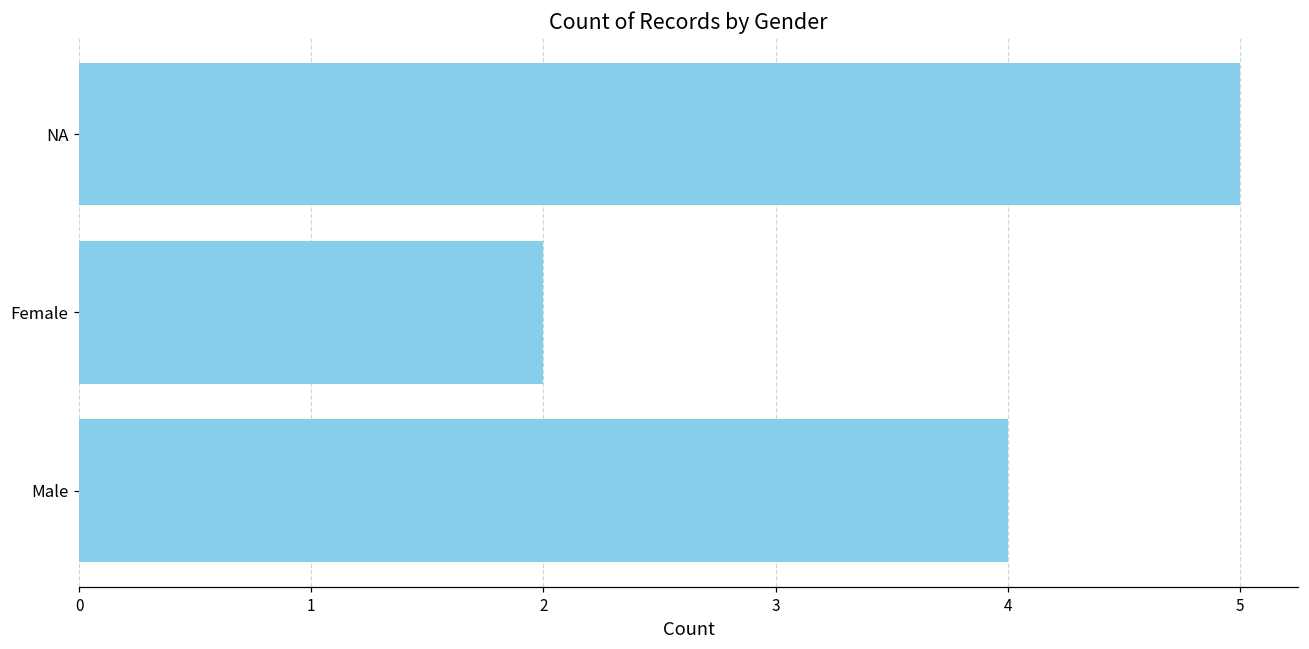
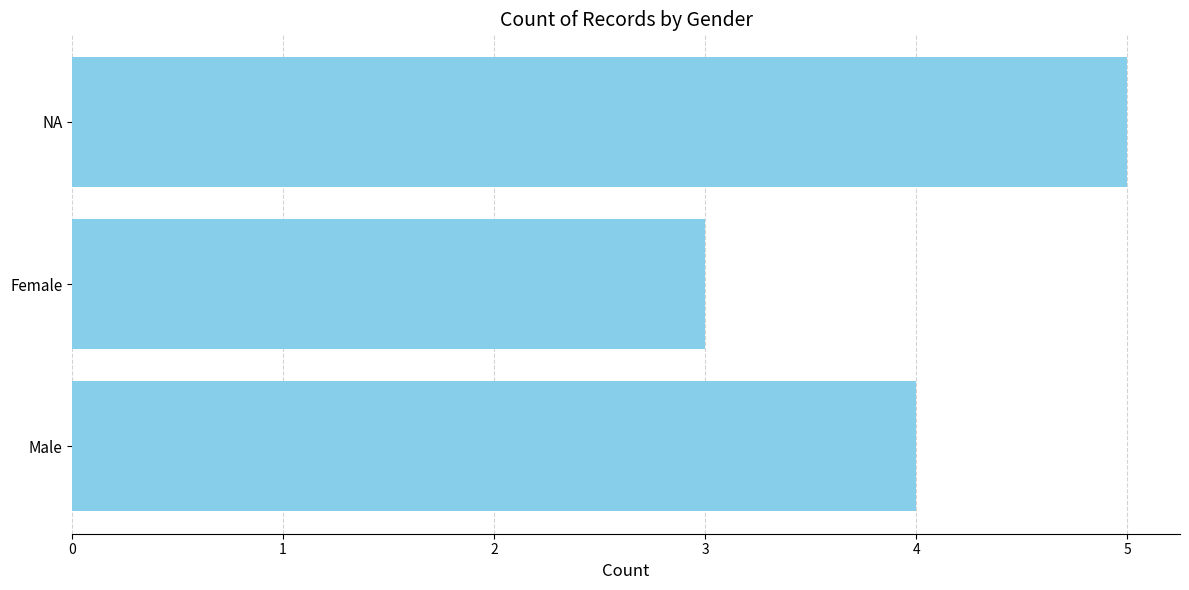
  {
    "NA": 5,
-   "Female": 2,
+   "Female": 3,
    "Male": 4
  }
